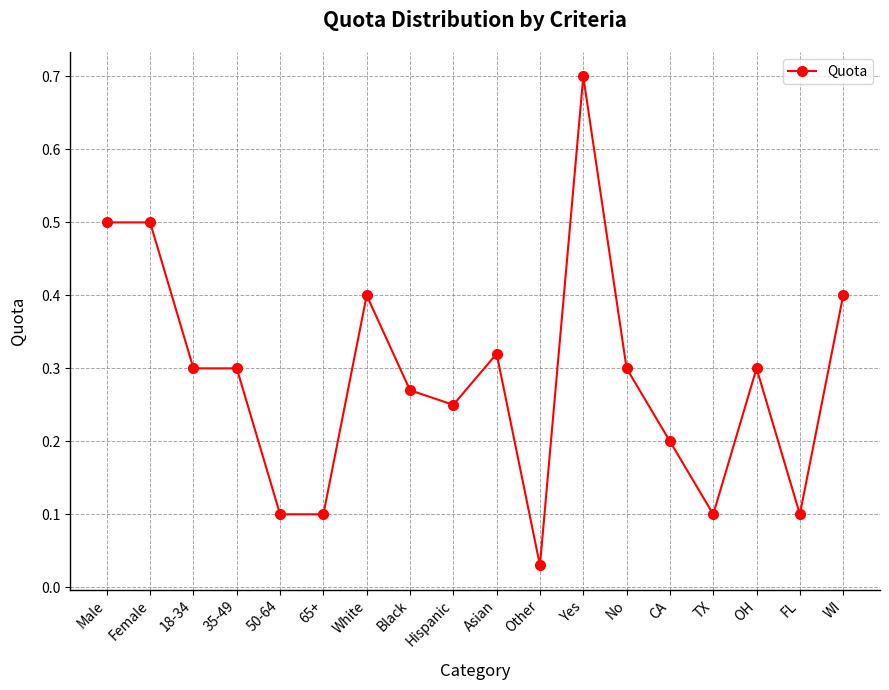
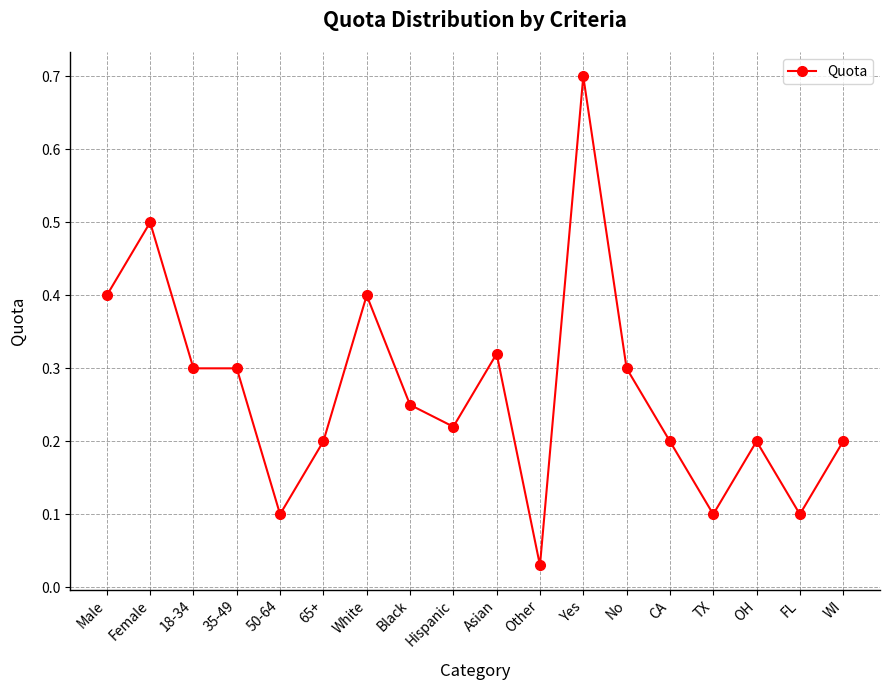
  {
-   "Male": 0.5,
+   "Male": 0.4,
    "Female": 0.50,
    "18-34": 0.30,
    "35-49": 0.30,
    "50-64": 0.10,
-   "65+": 0.1,
+   "65+": 0.2,
    "White": 0.40,
-   "Black": 0.27,
-   "Hispanic": 0.25,
+   "Black": 0.25,
+   "Hispanic": 0.22,
    "Asian": 0.32,
    "Other": 0.03,
    "Yes": 0.70,
    "No": 0.30,
    "CA": 0.20,
    "TX": 0.10,
-   "OH": 0.3,
+   "OH": 0.2,
    "FL": 0.10,
-   "WI": 0.4
+   "WI": 0.2
  }
